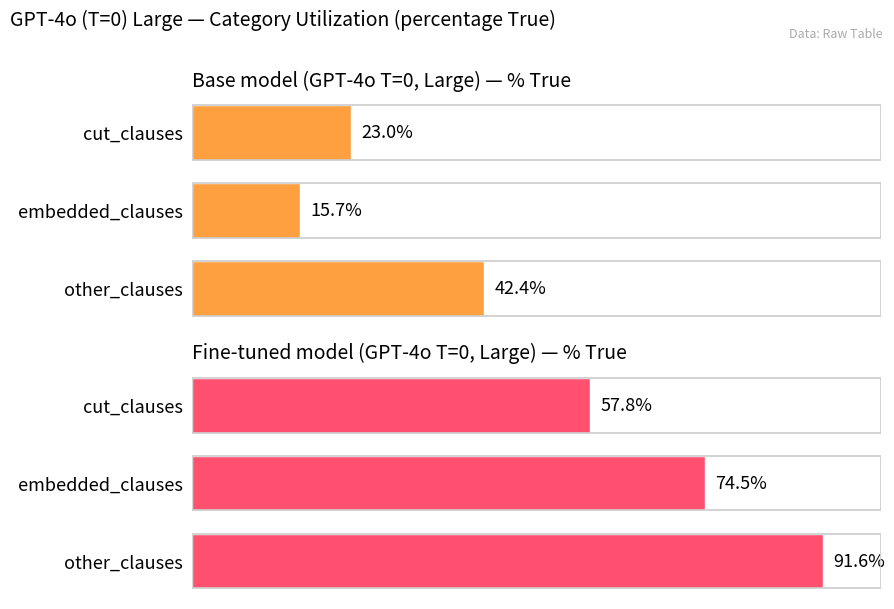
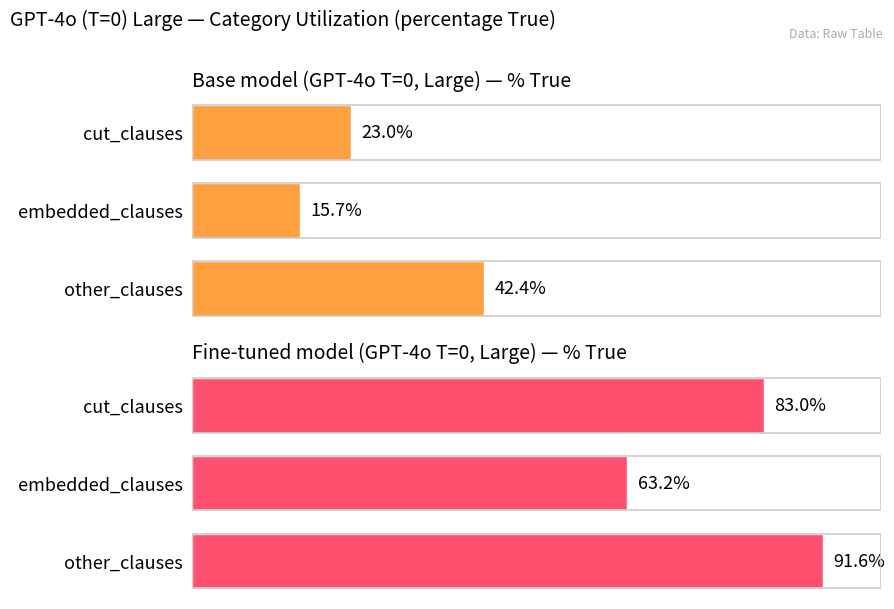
  {
    "Base model (GPT-4o T=0, Large) — % True": {
      "cut_clauses": "23.0%",
      "embedded_clauses": "15.7%",
      "other_clauses": "42.4%"
    },
    "Fine-tuned model (GPT-4o T=0, Large) — % True": {
-     "cut_clauses": "57.8%",
-     "embedded_clauses": "74.5%",
+     "cut_clauses": "83.0%",
+     "embedded_clauses": "63.2%",
      "other_clauses": "91.6%"
    }
  }
